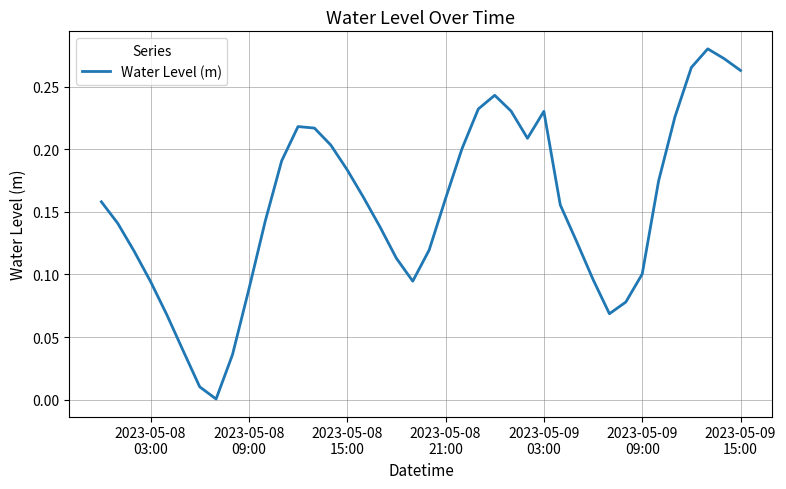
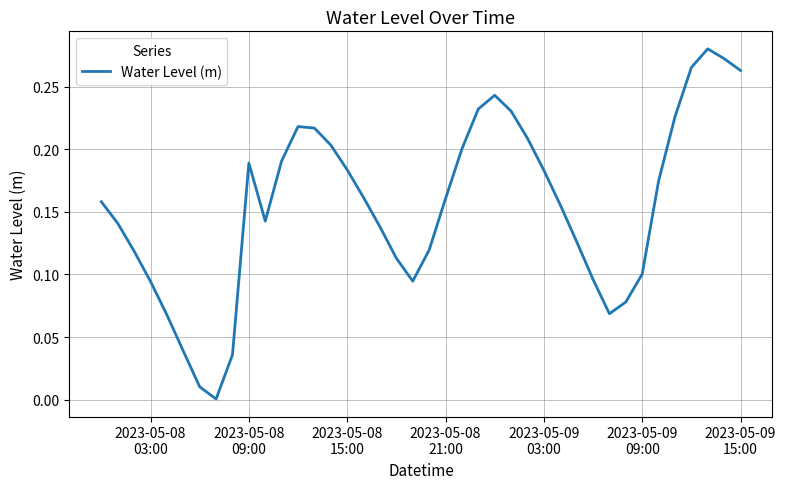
  {
    "2023-05-08 03:00": 0.094,
-   "2023-05-08 09:00": 0.088,
+   "2023-05-08 09:00": 0.189,
    "2023-05-08 15:00": 0.184,
    "2023-05-08 21:00": 0.161,
-   "2023-05-09 03:00": 0.230,
+   "2023-05-09 03:00": 0.183,
    "2023-05-09 09:00": 0.100,
    "2023-05-09 15:00": 0.263
  }
